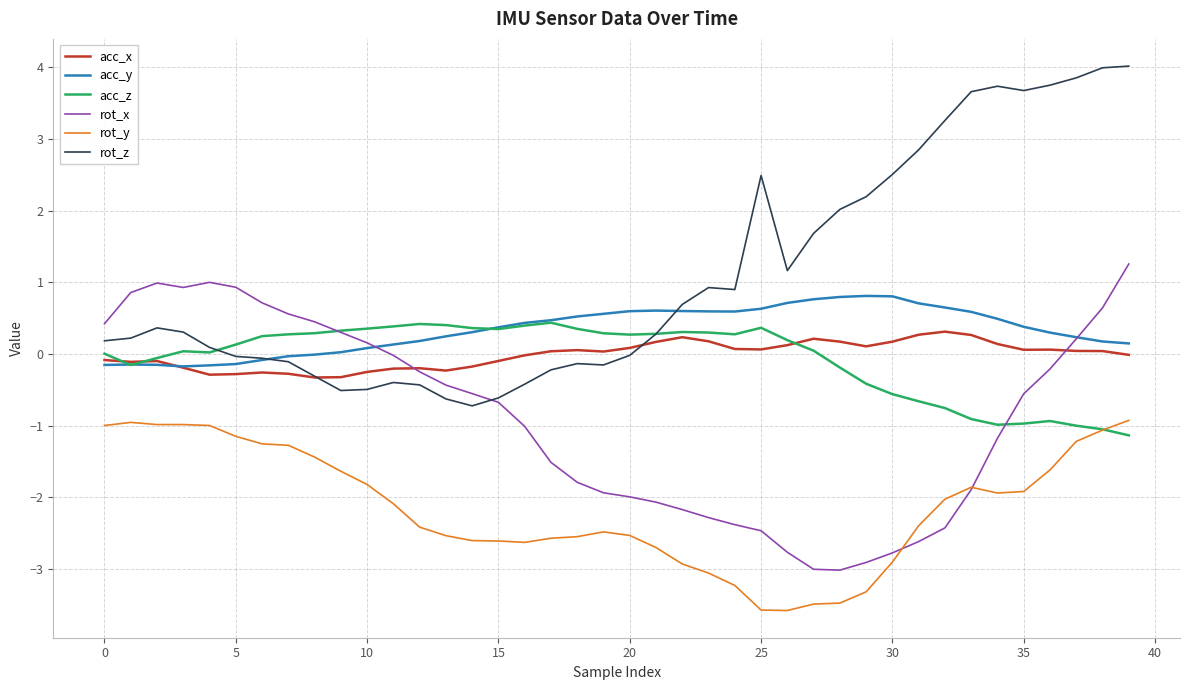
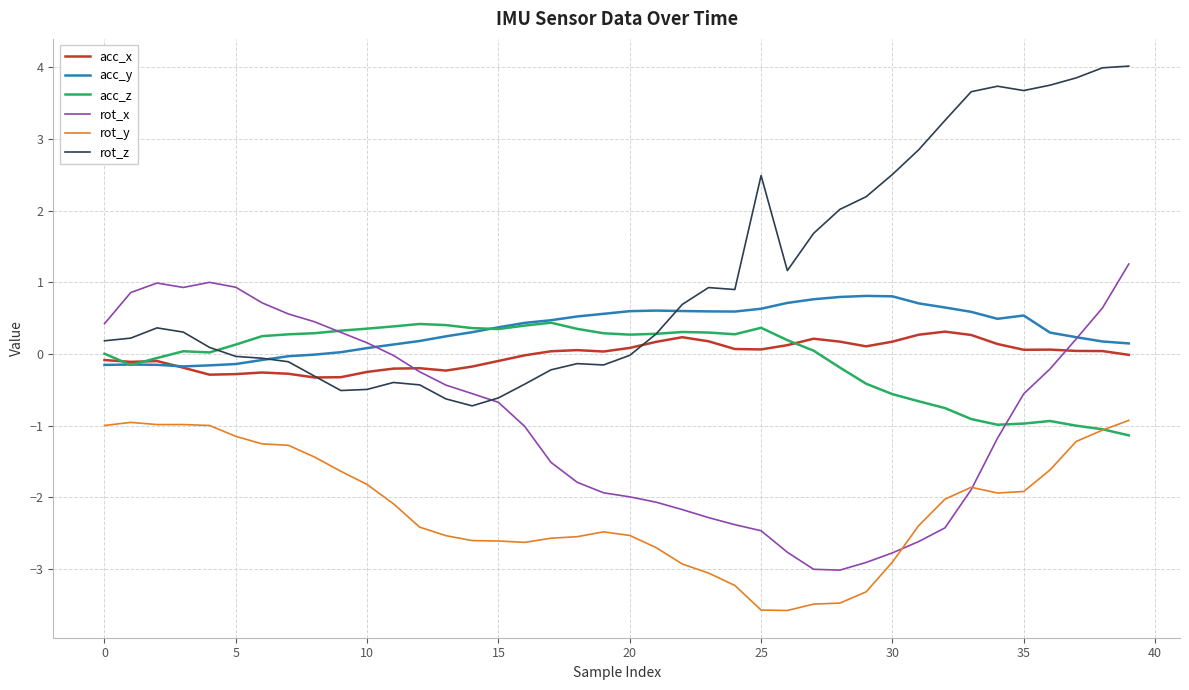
  {
    "acc_x": {
      "0": -0.1,
      "5": -0.3,
      "10": -0.3,
      "15": -0.1,
      "20": 0.1,
      "25": 0.1,
      "30": 0.2,
      "35": 0.1
    },
    "acc_y": {
      "0": -0.2,
      "5": -0.1,
      "10": 0.1,
      "20": 0.6,
      "25": 0.6,
      "30": 0.8,
-     "35": 0.4
+     "35": 0.5
    },
    "acc_z": {
      "0": 0.0,
      "5": 0.1,
      "10": 0.4,
      "20": 0.3,
      "25": 0.4,
      "30": -0.6,
      "35": -1.0
    },
    "rot_x": {
      "0": 0.4,
      "5": 0.9,
      "10": 0.2,
      "15": -0.7,
      "20": -2.0,
      "25": -2.5,
      "30": -2.8,
      "35": -0.6
    },
    "rot_y": {
      "0": -1.0,
      "5": -1.2,
      "10": -1.8,
      "15": -2.6,
      "20": -2.5,
      "25": -3.6,
      "30": -2.9,
      "35": -1.9
    },
    "rot_z": {
      "0": 0.2,
      "5": 0.0,
      "10": -0.5,
      "15": -0.6,
      "20": 0.0,
      "25": 2.5,
      "30": 2.5,
      "35": 3.7
    }
  }
